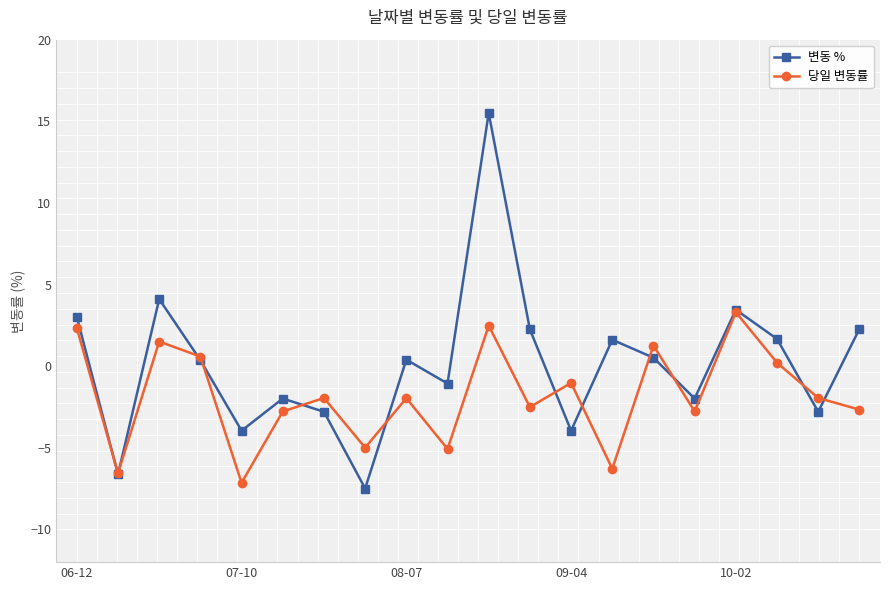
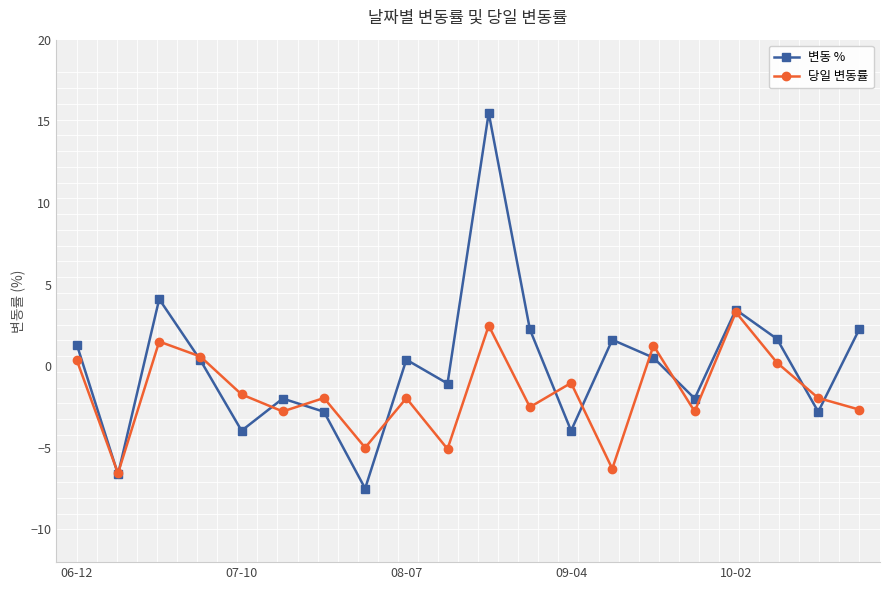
  {
    "변동 %": {
-     "06-12": 3.0,
+     "06-12": 1.3,
      "07-10": -4.0,
      "08-07": 0.4,
      "09-04": -4.0,
      "10-02": 3.5
    },
    "당일 변동률": {
-     "06-12": 2.3,
-     "07-10": -7.1,
+     "06-12": 0.4,
+     "07-10": -1.7,
      "08-07": -2.0,
      "09-04": -1.0,
      "10-02": 3.3
    }
  }
